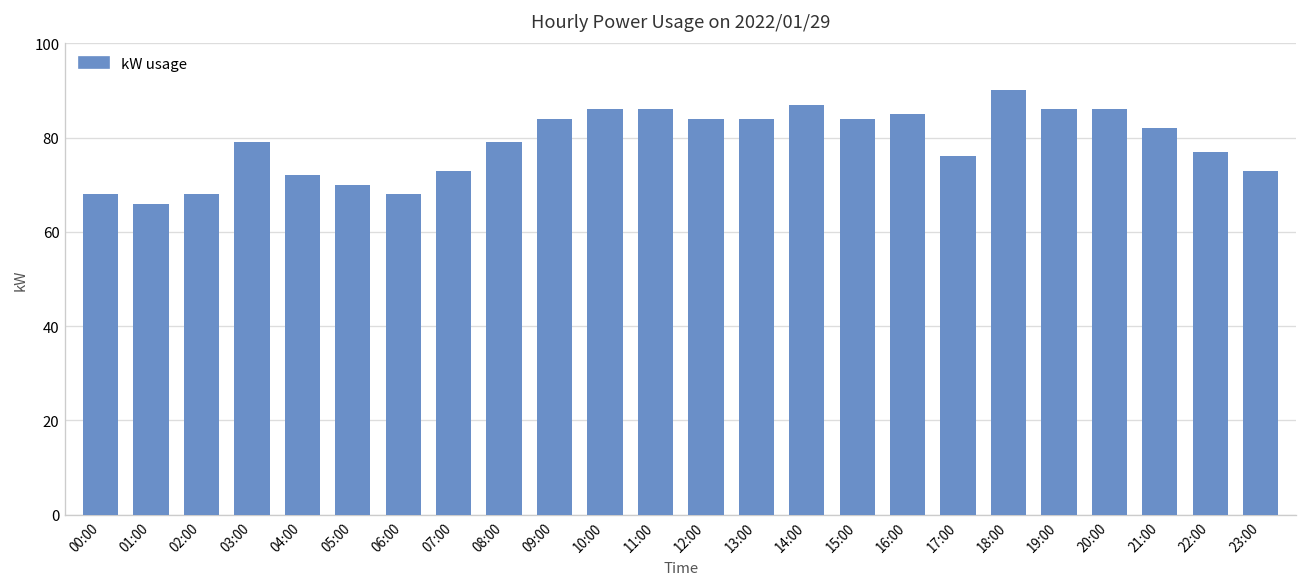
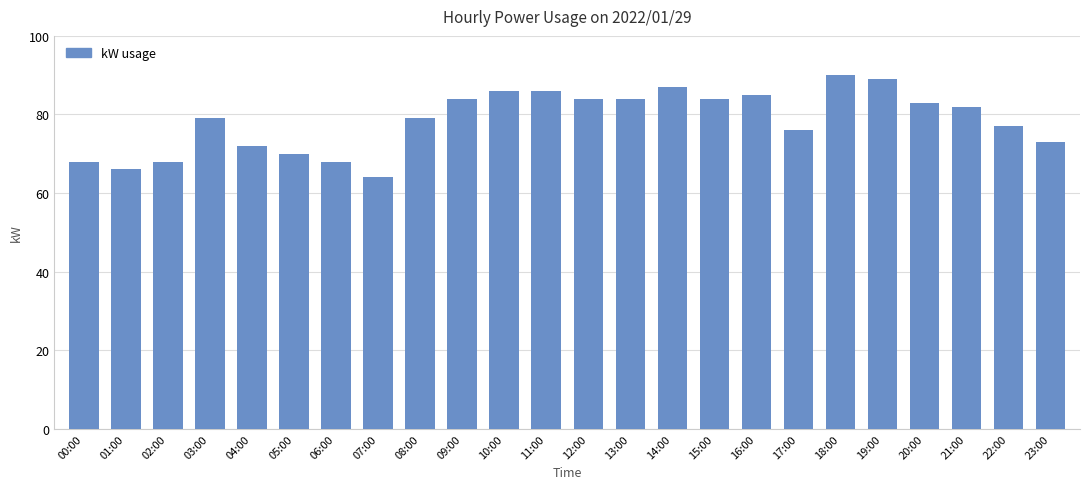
  {
    "00:00": 68,
    "01:00": 66,
    "02:00": 68,
    "03:00": 79,
    "04:00": 72,
    "05:00": 70,
    "06:00": 68,
-   "07:00": 73,
+   "07:00": 64,
    "08:00": 79,
    "09:00": 84,
    "10:00": 86,
    "11:00": 86,
    "12:00": 84,
    "13:00": 84,
    "14:00": 87,
    "15:00": 84,
    "16:00": 85,
    "17:00": 76,
    "18:00": 90,
-   "19:00": 86,
-   "20:00": 86,
+   "19:00": 89,
+   "20:00": 83,
    "21:00": 82,
    "22:00": 77,
    "23:00": 73
  }
